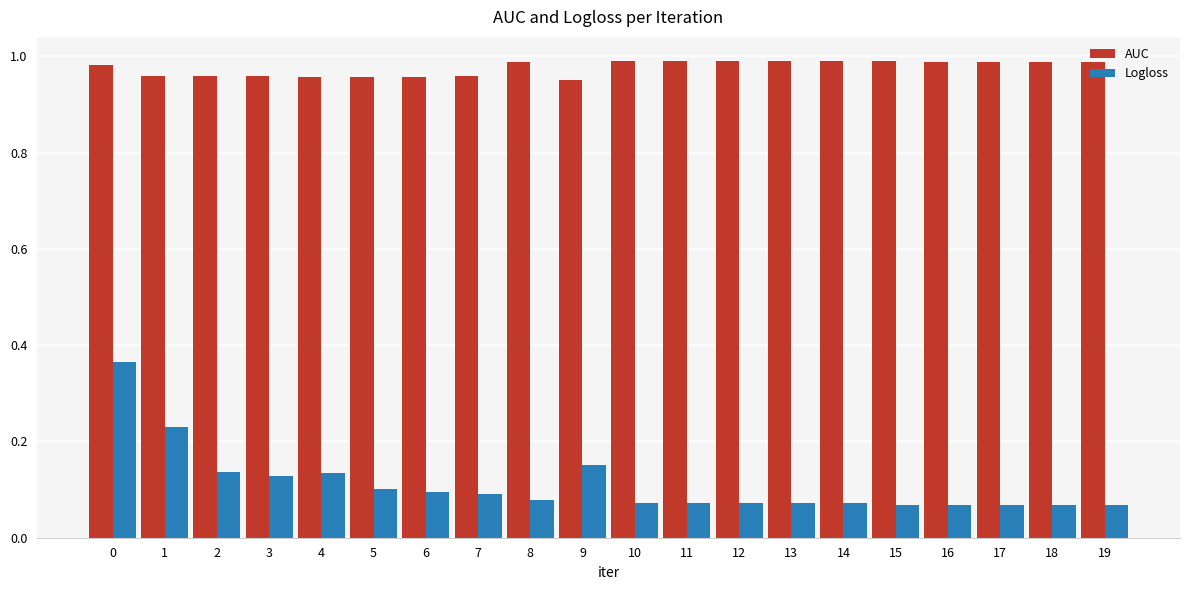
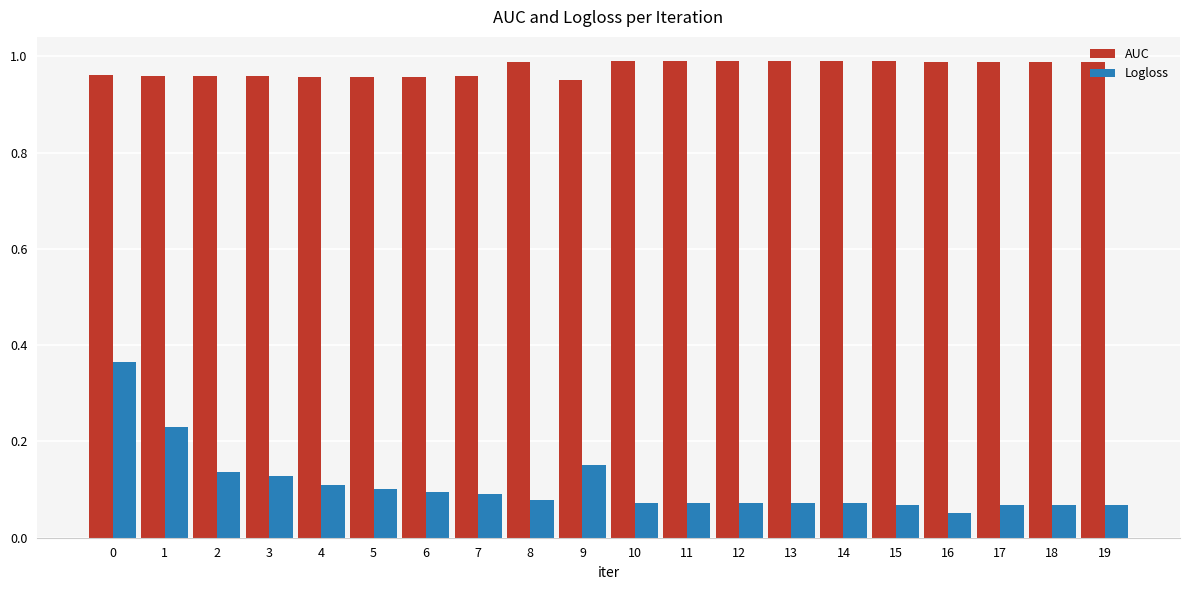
  {
    "AUC": {
-     "0": 0.98,
+     "0": 0.96,
      "1": 0.96,
      "2": 0.96,
      "3": 0.96,
      "4": 0.96,
      "5": 0.96,
      "6": 0.96,
      "7": 0.96,
      "8": 0.99,
      "9": 0.95,
      "10": 0.99,
      "11": 0.99,
      "12": 0.99,
      "13": 0.99,
      "14": 0.99,
      "15": 0.99,
      "16": 0.99,
      "17": 0.99,
      "18": 0.99,
      "19": 0.99
    },
    "Logloss": {
      "0": 0.37,
      "1": 0.23,
      "2": 0.14,
      "3": 0.13,
-     "4": 0.13,
+     "4": 0.11,
      "5": 0.10,
      "6": 0.09,
      "7": 0.09,
      "8": 0.08,
      "9": 0.15,
      "10": 0.07,
      "11": 0.07,
      "12": 0.07,
      "13": 0.07,
      "14": 0.07,
      "15": 0.07,
-     "16": 0.07,
+     "16": 0.05,
      "17": 0.07,
      "18": 0.07,
      "19": 0.07
    }
  }
